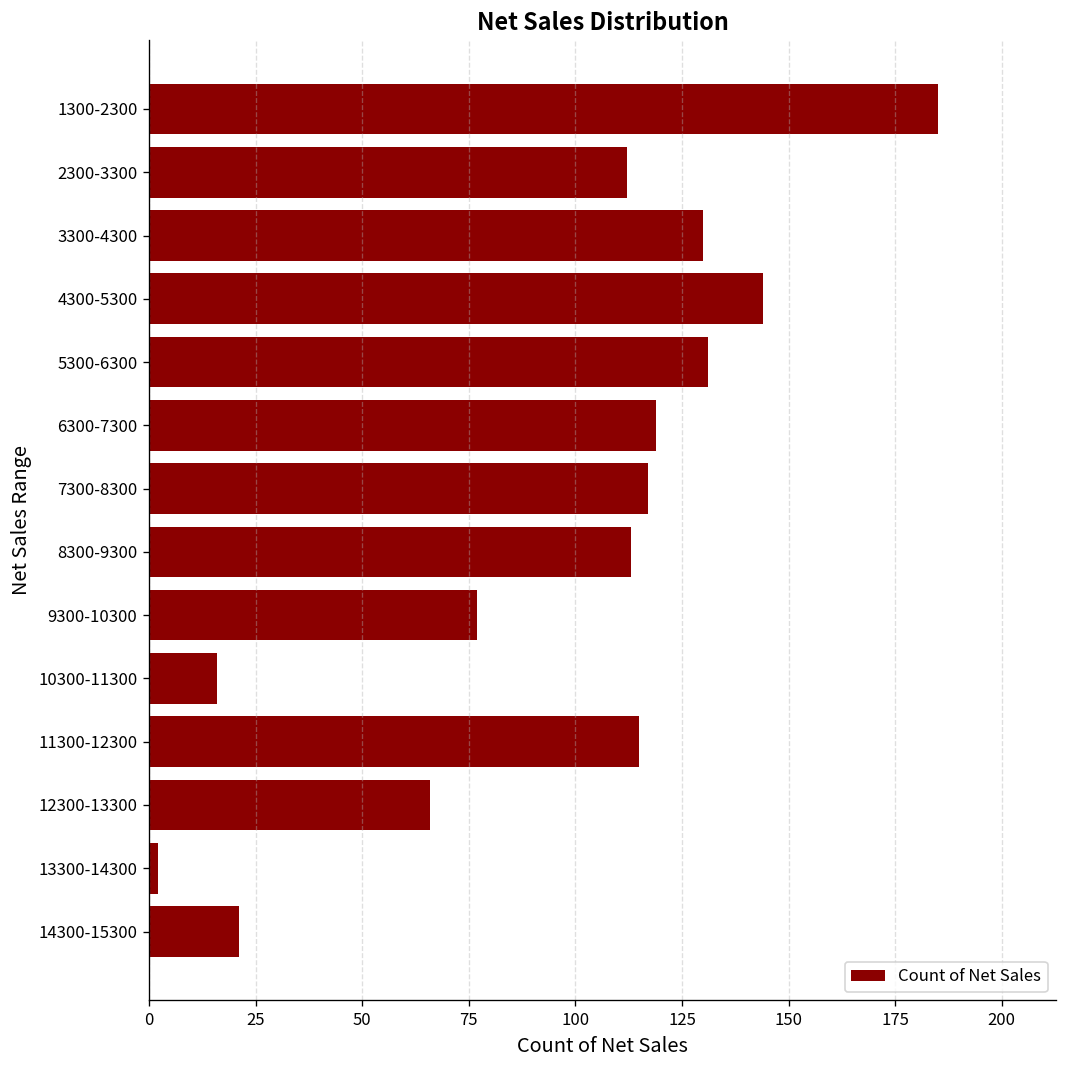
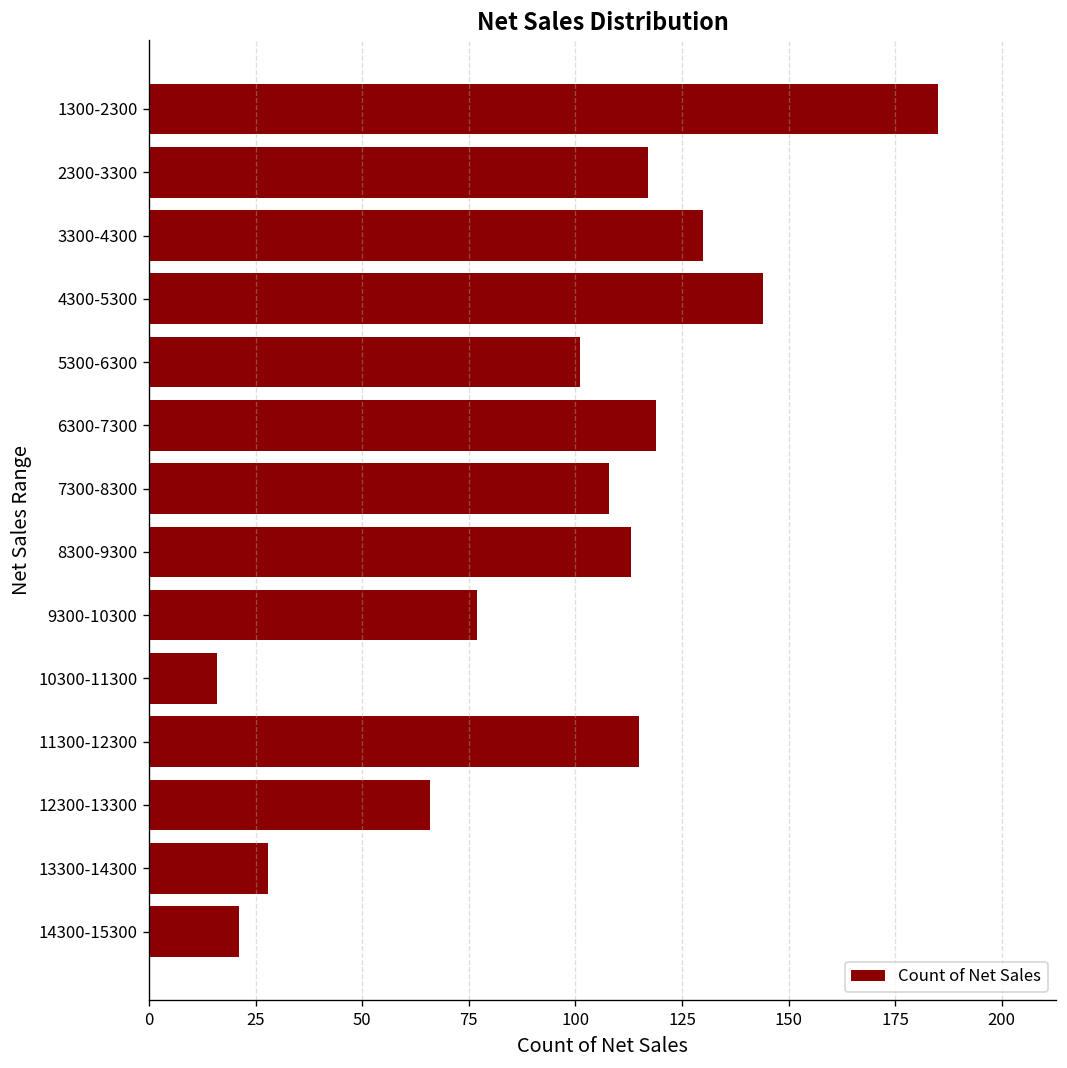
  {
    "1300-2300": 185,
-   "2300-3300": 112,
+   "2300-3300": 117,
    "3300-4300": 130,
    "4300-5300": 144,
-   "5300-6300": 131,
+   "5300-6300": 101,
    "6300-7300": 119,
-   "7300-8300": 117,
+   "7300-8300": 108,
    "8300-9300": 113,
    "9300-10300": 77,
    "10300-11300": 16,
    "11300-12300": 115,
    "12300-13300": 66,
-   "13300-14300": 2,
+   "13300-14300": 28,
    "14300-15300": 21
  }
